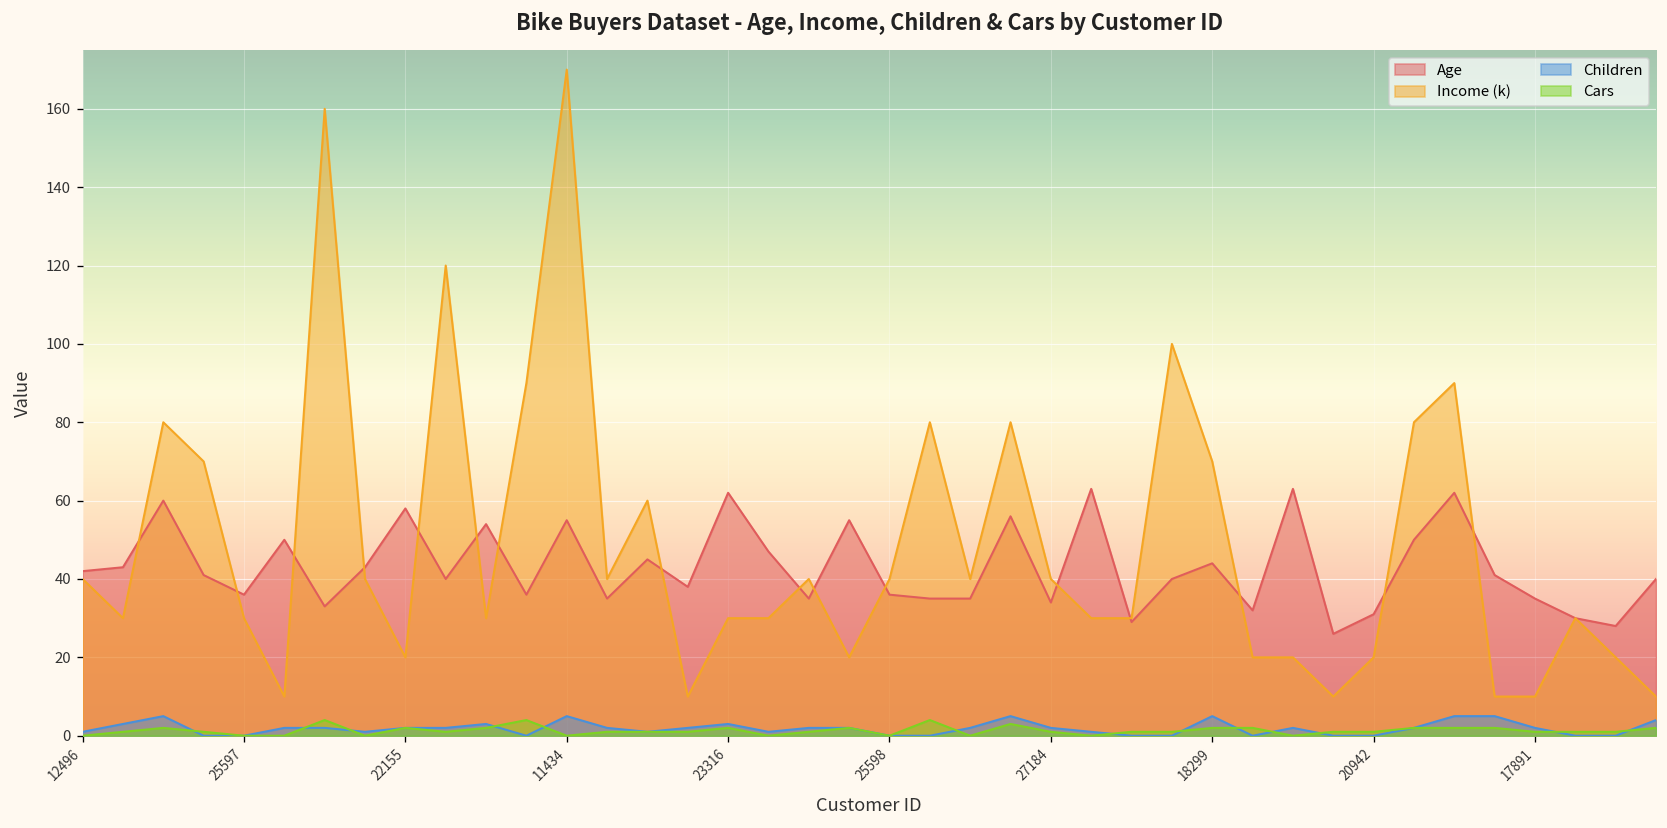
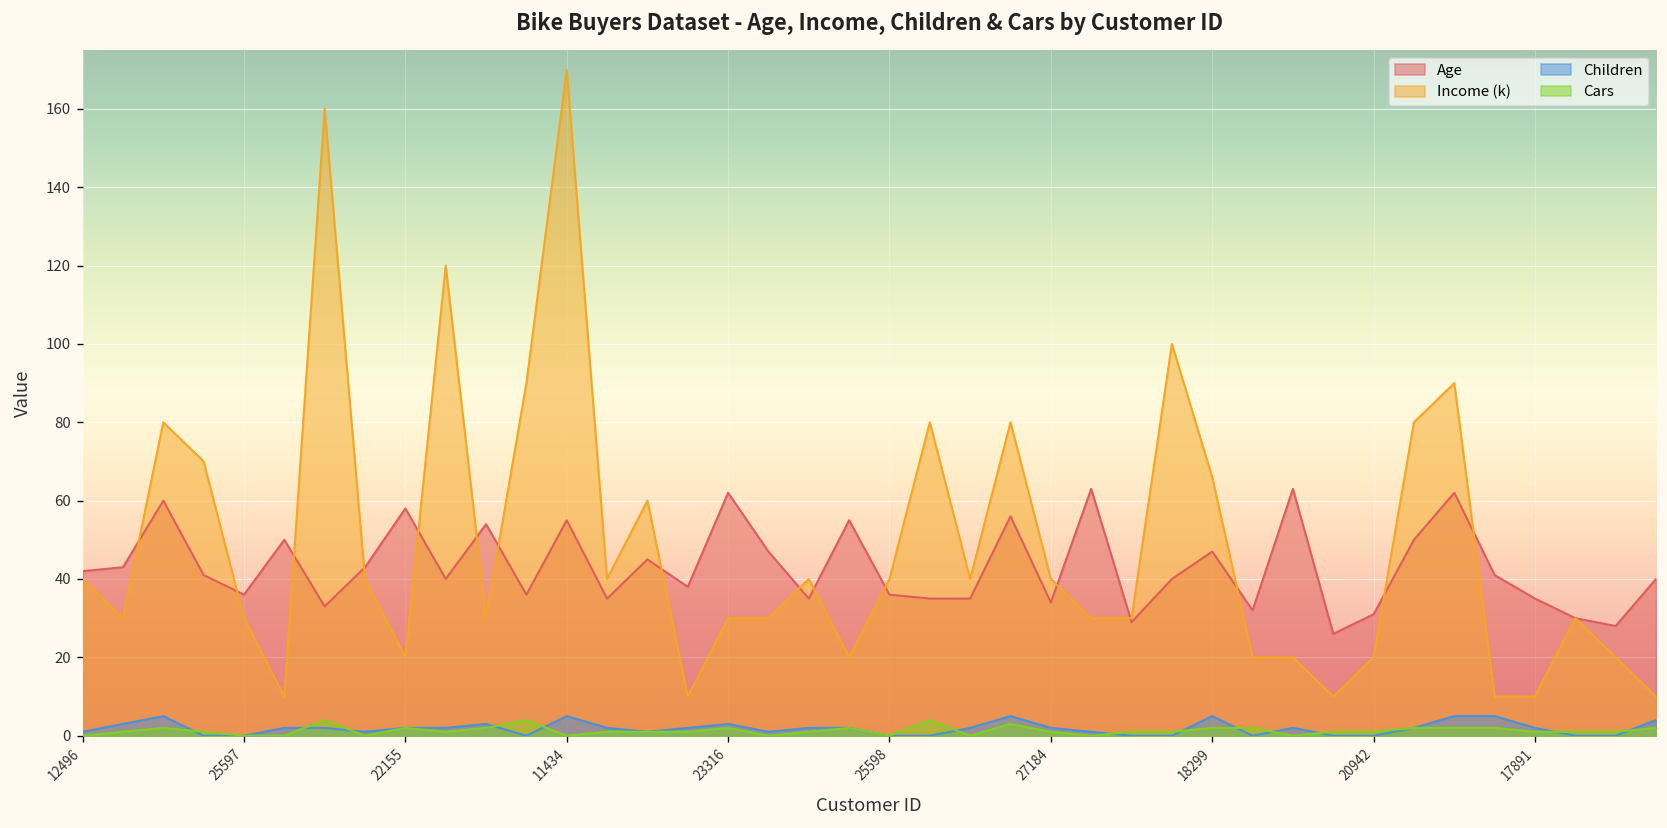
  {
    "Age": {
      "12496": 42,
      "25597": 36,
      "22155": 58,
      "11434": 55,
      "23316": 62,
      "25598": 36,
      "27184": 34,
-     "18299": 44,
+     "18299": 47,
      "20942": 31,
      "17891": 35
    },
    "Income (k)": {
      "12496": 40,
      "25597": 30,
      "22155": 20,
      "11434": 170,
      "23316": 30,
      "25598": 40,
      "27184": 40,
-     "18299": 70,
+     "18299": 66,
      "20942": 20,
      "17891": 10
    },
    "Children": {
      "12496": 1,
      "11434": 5,
      "23316": 3,
      "27184": 2,
      "18299": 5,
      "20942": 0,
      "17891": 2
    },
    "Cars": {
      "12496": 0,
      "11434": 0,
      "23316": 2,
      "27184": 1,
      "18299": 2,
      "20942": 1,
      "17891": 1
    }
  }
